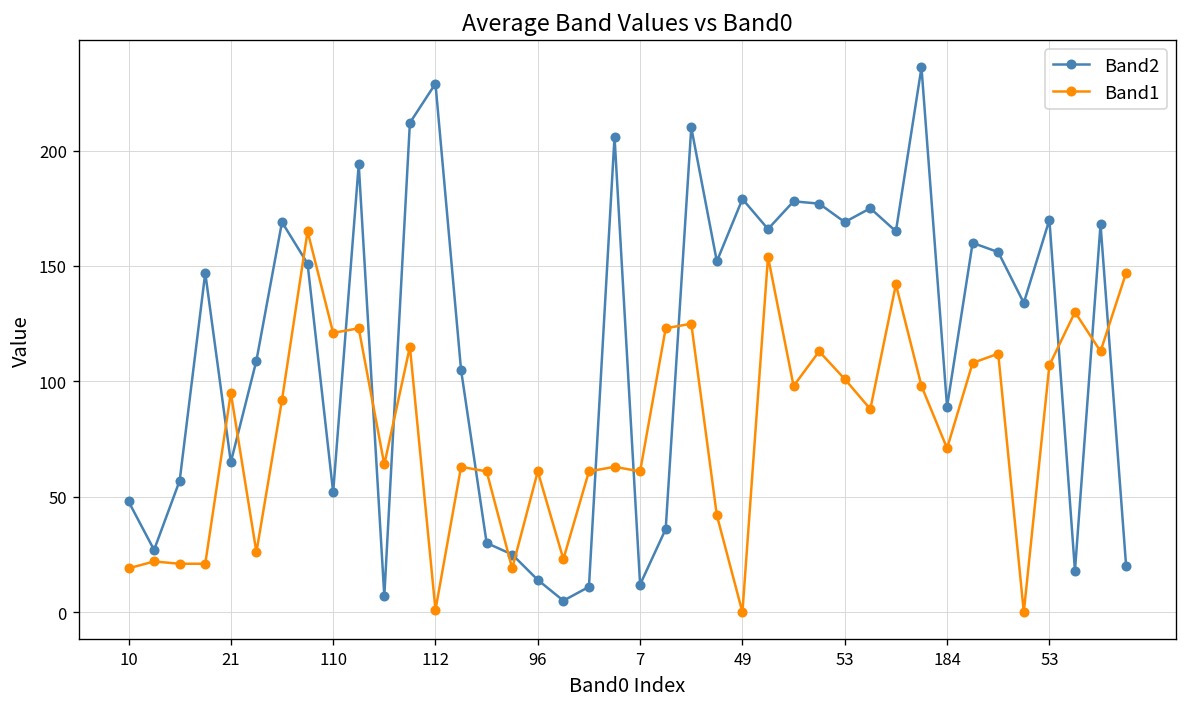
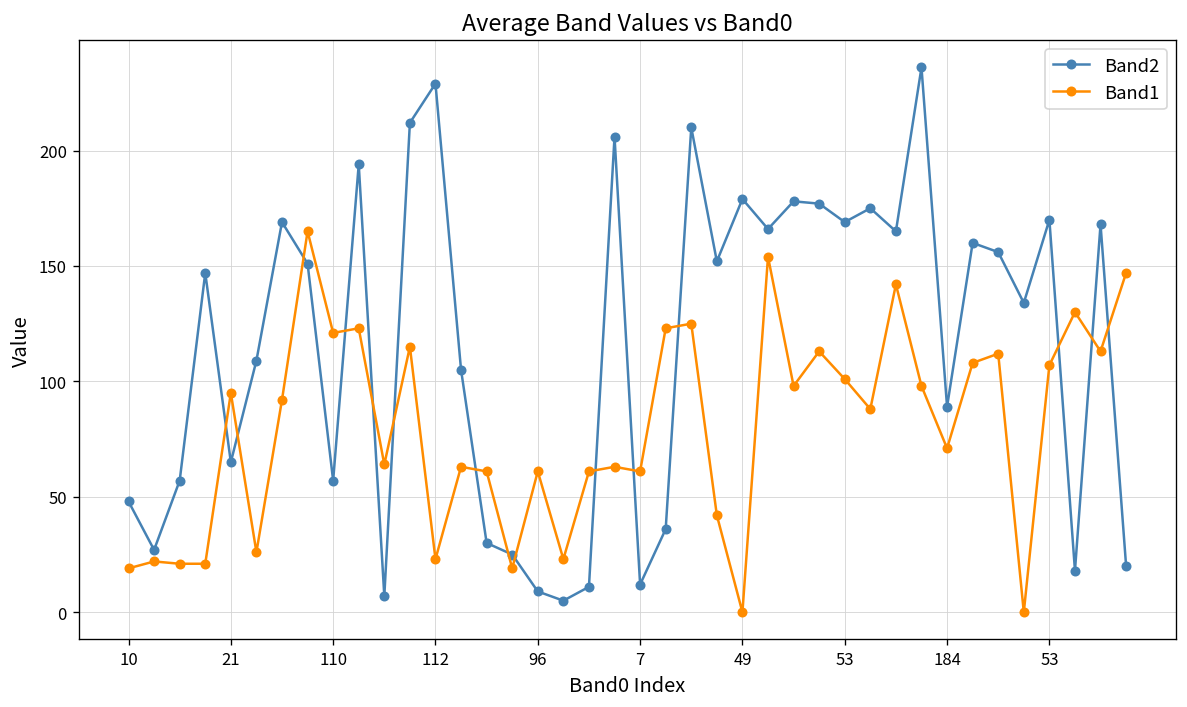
  {
    "Band2": {
-     "110": 52,
+     "110": 57,
      "112": 229,
-     "96": 14,
+     "96": 9,
      "49": 179,
      "184": 89
    },
    "Band1": {
      "110": 121,
-     "112": 1,
+     "112": 23,
      "96": 61,
      "49": 0,
      "184": 71
    }
  }
